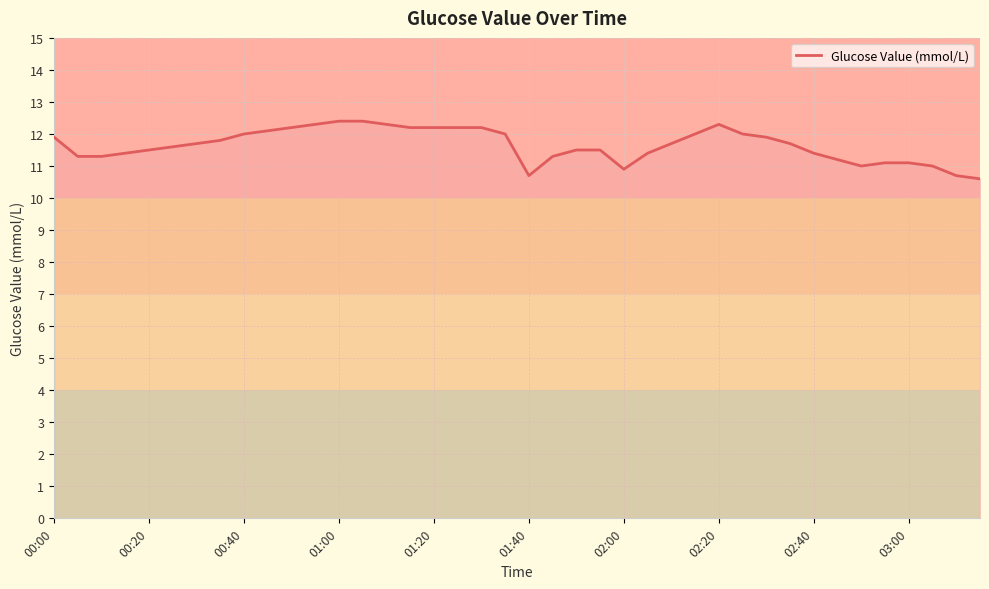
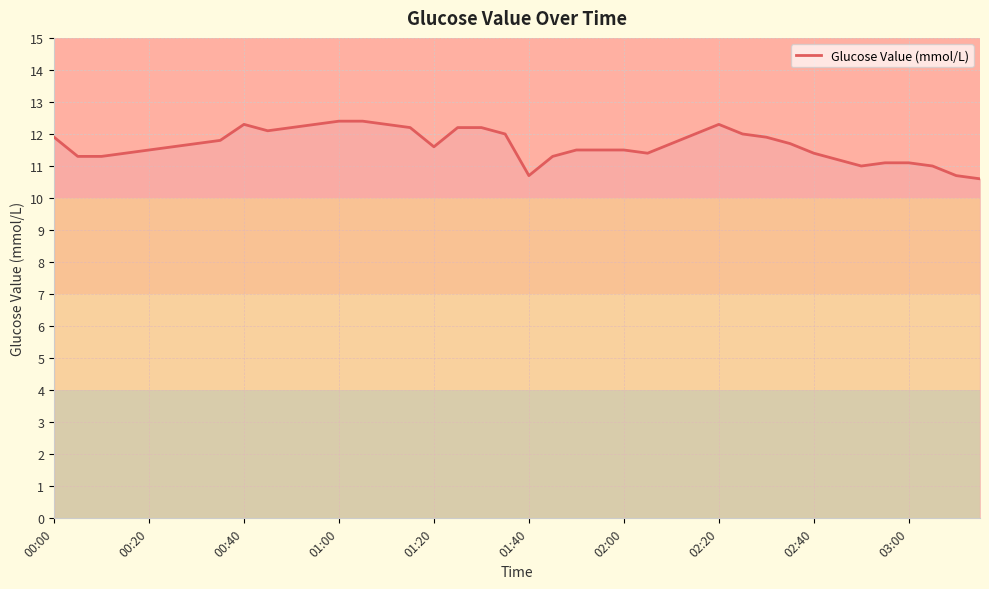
  {
    "00:00": 11.9,
    "00:20": 11.5,
-   "00:40": 12.0,
+   "00:40": 12.3,
    "01:00": 12.4,
-   "01:20": 12.2,
+   "01:20": 11.6,
    "01:40": 10.7,
-   "02:00": 10.9,
+   "02:00": 11.5,
    "02:20": 12.3,
    "02:40": 11.4,
    "03:00": 11.1
  }
